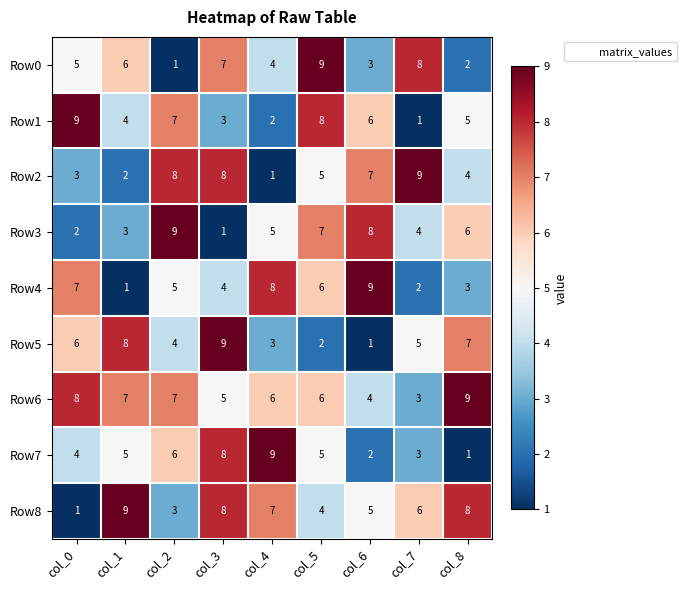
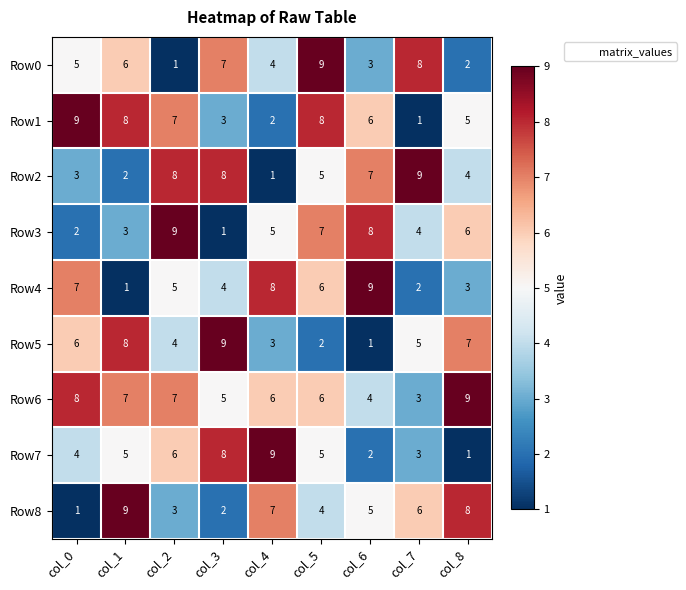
  {
    "Row0": {
      "col_0": 5,
      "col_1": 6,
      "col_2": 1,
      "col_3": 7,
      "col_4": 4,
      "col_5": 9,
      "col_6": 3,
      "col_7": 8,
      "col_8": 2
    },
    "Row1": {
      "col_0": 9,
-     "col_1": 4,
+     "col_1": 8,
      "col_2": 7,
      "col_3": 3,
      "col_4": 2,
      "col_5": 8,
      "col_6": 6,
      "col_7": 1,
      "col_8": 5
    },
    "Row2": {
      "col_0": 3,
      "col_1": 2,
      "col_2": 8,
      "col_3": 8,
      "col_4": 1,
      "col_5": 5,
      "col_6": 7,
      "col_7": 9,
      "col_8": 4
    },
    "Row3": {
      "col_0": 2,
      "col_1": 3,
      "col_2": 9,
      "col_3": 1,
      "col_4": 5,
      "col_5": 7,
      "col_6": 8,
      "col_7": 4,
      "col_8": 6
    },
    "Row4": {
      "col_0": 7,
      "col_1": 1,
      "col_2": 5,
      "col_3": 4,
      "col_4": 8,
      "col_5": 6,
      "col_6": 9,
      "col_7": 2,
      "col_8": 3
    },
    "Row5": {
      "col_0": 6,
      "col_1": 8,
      "col_2": 4,
      "col_3": 9,
      "col_4": 3,
      "col_5": 2,
      "col_6": 1,
      "col_7": 5,
      "col_8": 7
    },
    "Row6": {
      "col_0": 8,
      "col_1": 7,
      "col_2": 7,
      "col_3": 5,
      "col_4": 6,
      "col_5": 6,
      "col_6": 4,
      "col_7": 3,
      "col_8": 9
    },
    "Row7": {
      "col_0": 4,
      "col_1": 5,
      "col_2": 6,
      "col_3": 8,
      "col_4": 9,
      "col_5": 5,
      "col_6": 2,
      "col_7": 3,
      "col_8": 1
    },
    "Row8": {
      "col_0": 1,
      "col_1": 9,
      "col_2": 3,
-     "col_3": 8,
+     "col_3": 2,
      "col_4": 7,
      "col_5": 4,
      "col_6": 5,
      "col_7": 6,
      "col_8": 8
    }
  }
